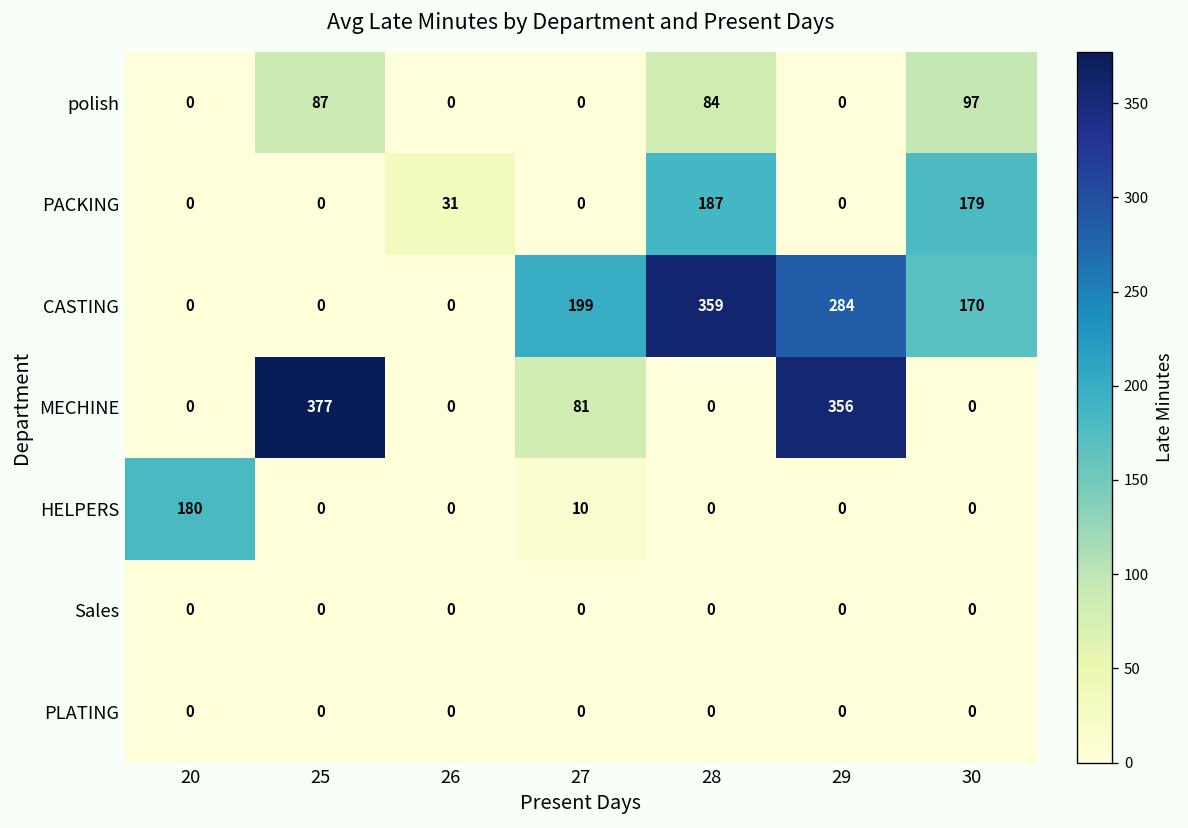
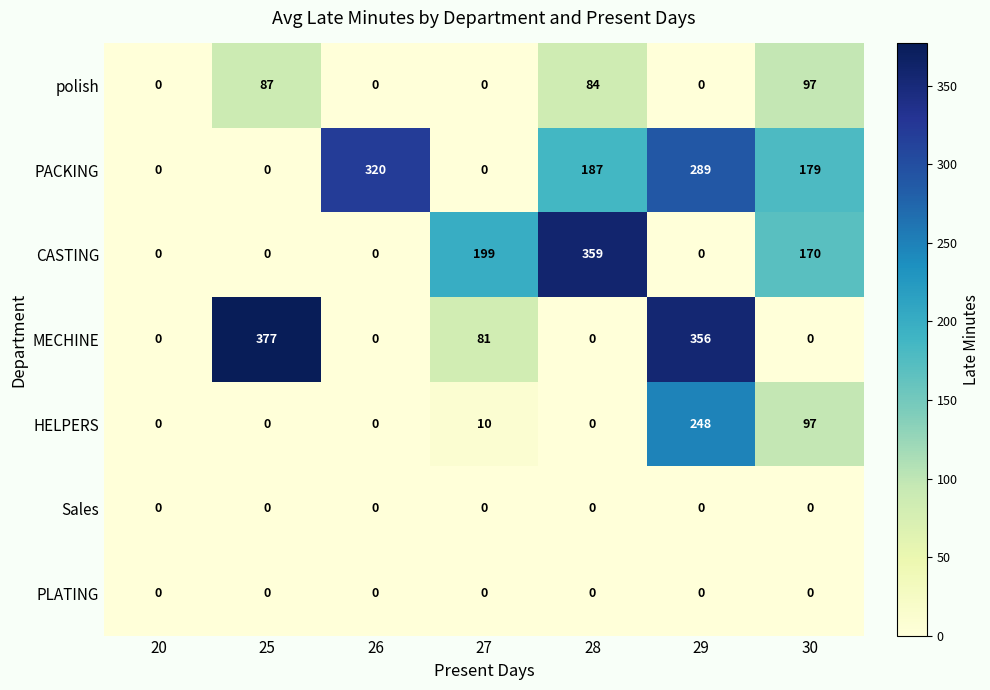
  {
    "polish": {
      "20": 0,
      "25": 87,
      "26": 0,
      "27": 0,
      "28": 84,
      "29": 0,
      "30": 97
    },
    "PACKING": {
      "20": 0,
      "25": 0,
-     "26": 31,
+     "26": 320,
      "27": 0,
      "28": 187,
-     "29": 0,
+     "29": 289,
      "30": 179
    },
    "CASTING": {
      "20": 0,
      "25": 0,
      "26": 0,
      "27": 199,
      "28": 359,
-     "29": 284,
+     "29": 0,
      "30": 170
    },
    "MECHINE": {
      "20": 0,
      "25": 377,
      "26": 0,
      "27": 81,
      "28": 0,
      "29": 356,
      "30": 0
    },
    "HELPERS": {
-     "20": 180,
+     "20": 0,
      "25": 0,
      "26": 0,
      "27": 10,
      "28": 0,
-     "29": 0,
-     "30": 0
+     "29": 248,
+     "30": 97
    },
    "Sales": {
      "20": 0,
      "25": 0,
      "26": 0,
      "27": 0,
      "28": 0,
      "29": 0,
      "30": 0
    },
    "PLATING": {
      "20": 0,
      "25": 0,
      "26": 0,
      "27": 0,
      "28": 0,
      "29": 0,
      "30": 0
    }
  }
